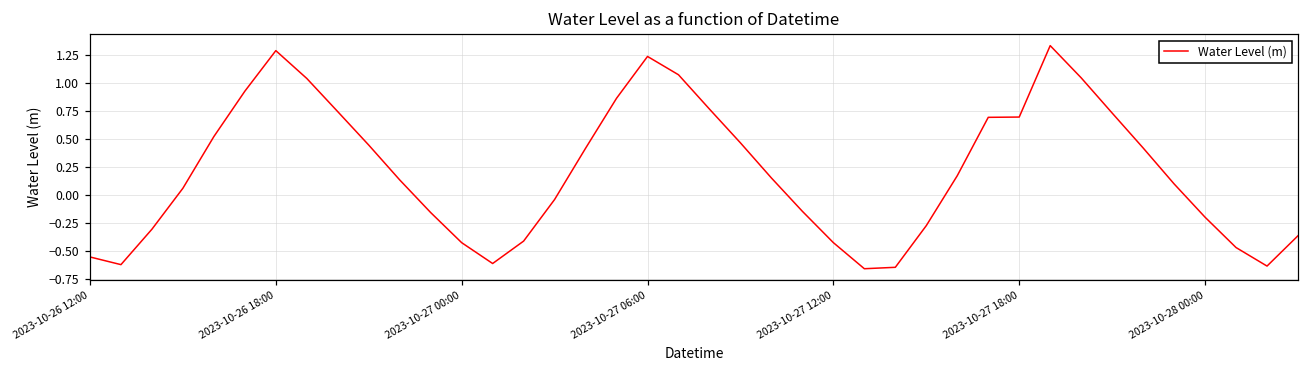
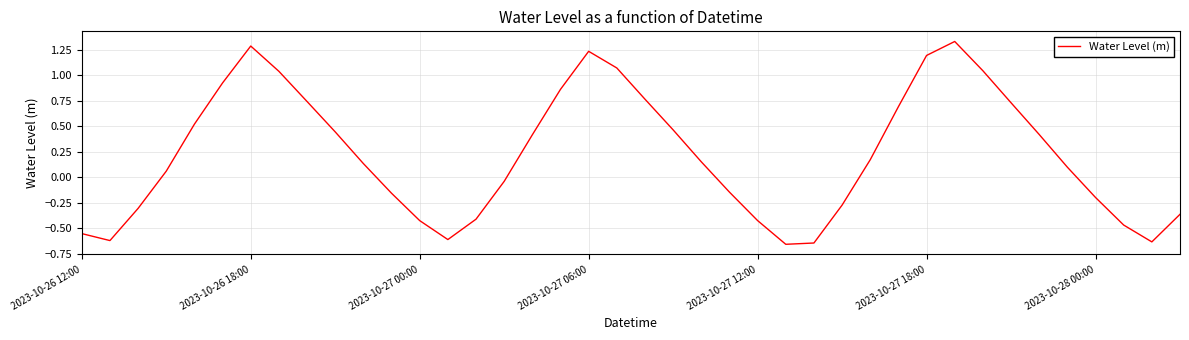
  {
    "2023-10-26 12:00": -0.55,
    "2023-10-26 18:00": 1.29,
    "2023-10-27 00:00": -0.43,
    "2023-10-27 06:00": 1.23,
    "2023-10-27 12:00": -0.43,
-   "2023-10-27 18:00": 0.69,
+   "2023-10-27 18:00": 1.19,
    "2023-10-28 00:00": -0.20
  }
